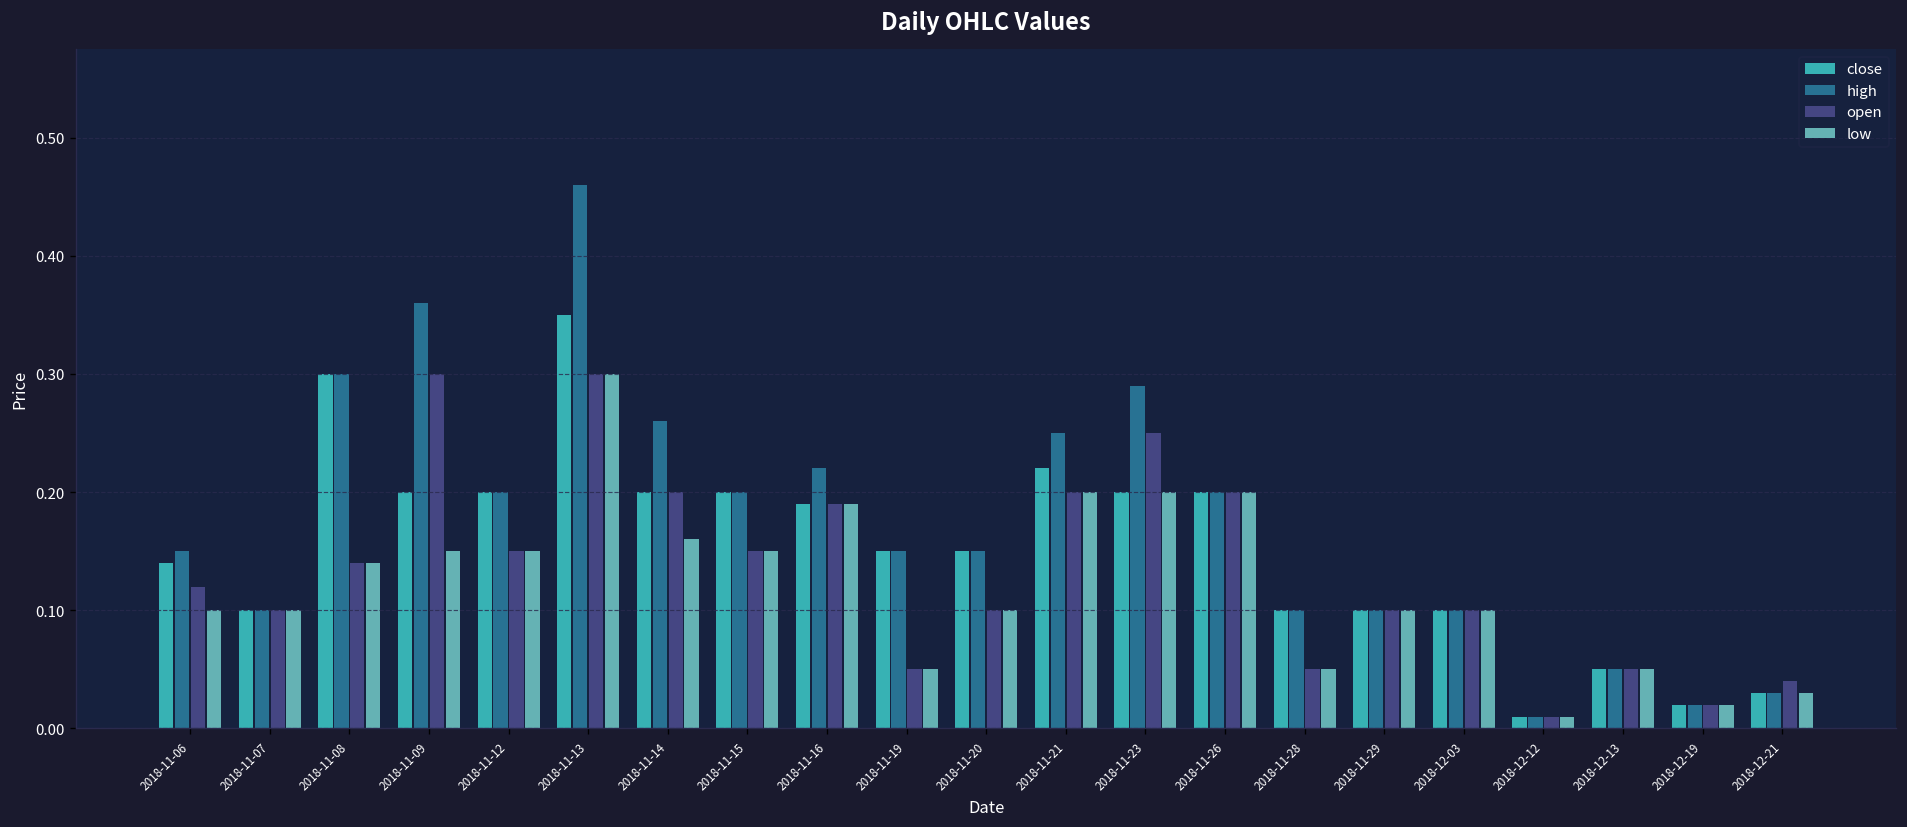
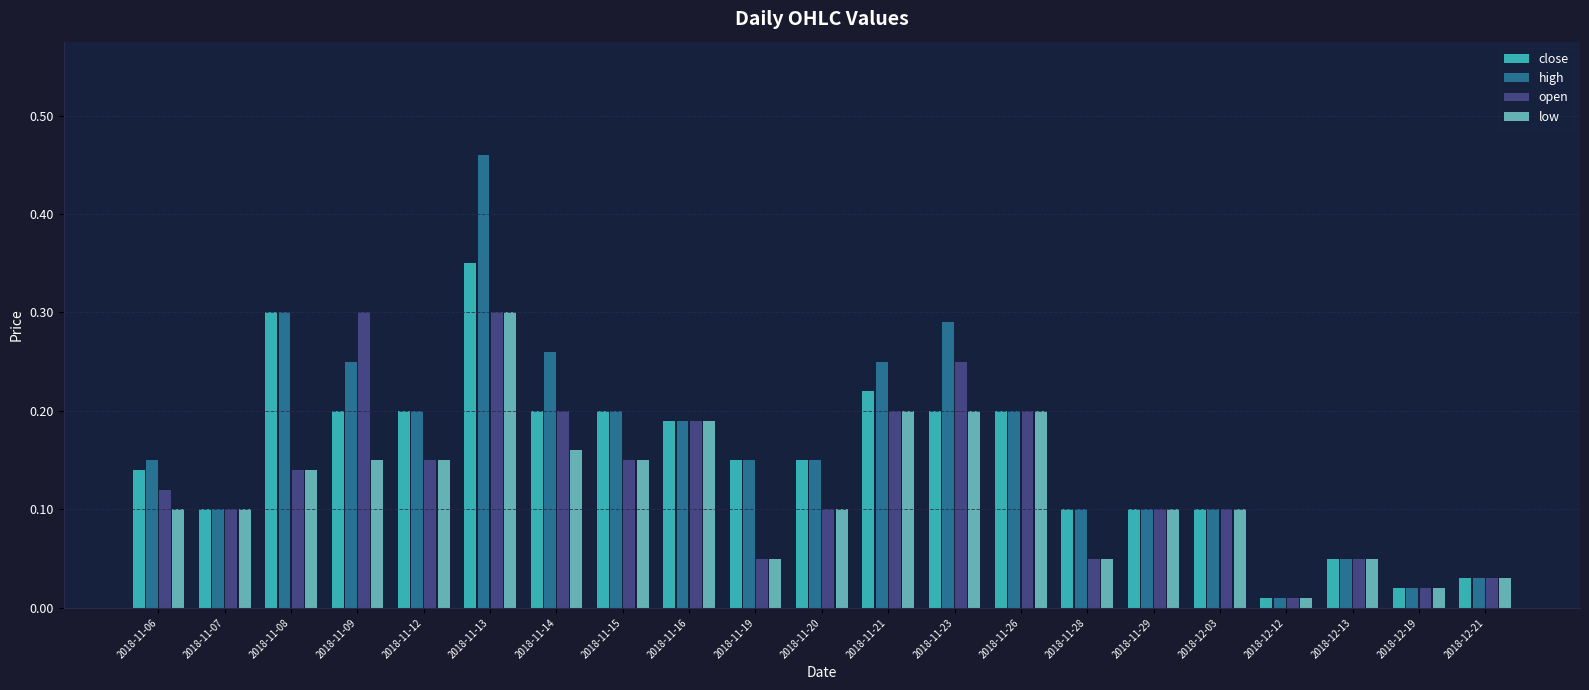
  {
    "high": {
      "2018-11-06": 0.15,
      "2018-11-07": 0.10,
      "2018-11-08": 0.30,
-     "2018-11-09": 0.36,
+     "2018-11-09": 0.25,
      "2018-11-12": 0.20,
      "2018-11-13": 0.46,
      "2018-11-14": 0.26,
      "2018-11-15": 0.20,
-     "2018-11-16": 0.22,
+     "2018-11-16": 0.19,
      "2018-11-19": 0.15,
      "2018-11-20": 0.15,
      "2018-11-21": 0.25,
      "2018-11-23": 0.29,
      "2018-11-26": 0.20,
      "2018-11-28": 0.10,
      "2018-11-29": 0.10,
      "2018-12-03": 0.10,
      "2018-12-12": 0.01,
      "2018-12-13": 0.05,
      "2018-12-19": 0.02,
      "2018-12-21": 0.03
    },
    "open": {
      "2018-11-06": 0.12,
      "2018-11-07": 0.10,
      "2018-11-08": 0.14,
      "2018-11-09": 0.30,
      "2018-11-12": 0.15,
      "2018-11-13": 0.30,
      "2018-11-14": 0.20,
      "2018-11-15": 0.15,
      "2018-11-16": 0.19,
      "2018-11-19": 0.05,
      "2018-11-20": 0.10,
      "2018-11-21": 0.20,
      "2018-11-23": 0.25,
      "2018-11-26": 0.20,
      "2018-11-28": 0.05,
      "2018-11-29": 0.10,
      "2018-12-03": 0.10,
      "2018-12-12": 0.01,
      "2018-12-13": 0.05,
      "2018-12-19": 0.02,
-     "2018-12-21": 0.04
+     "2018-12-21": 0.03
    }
  }
